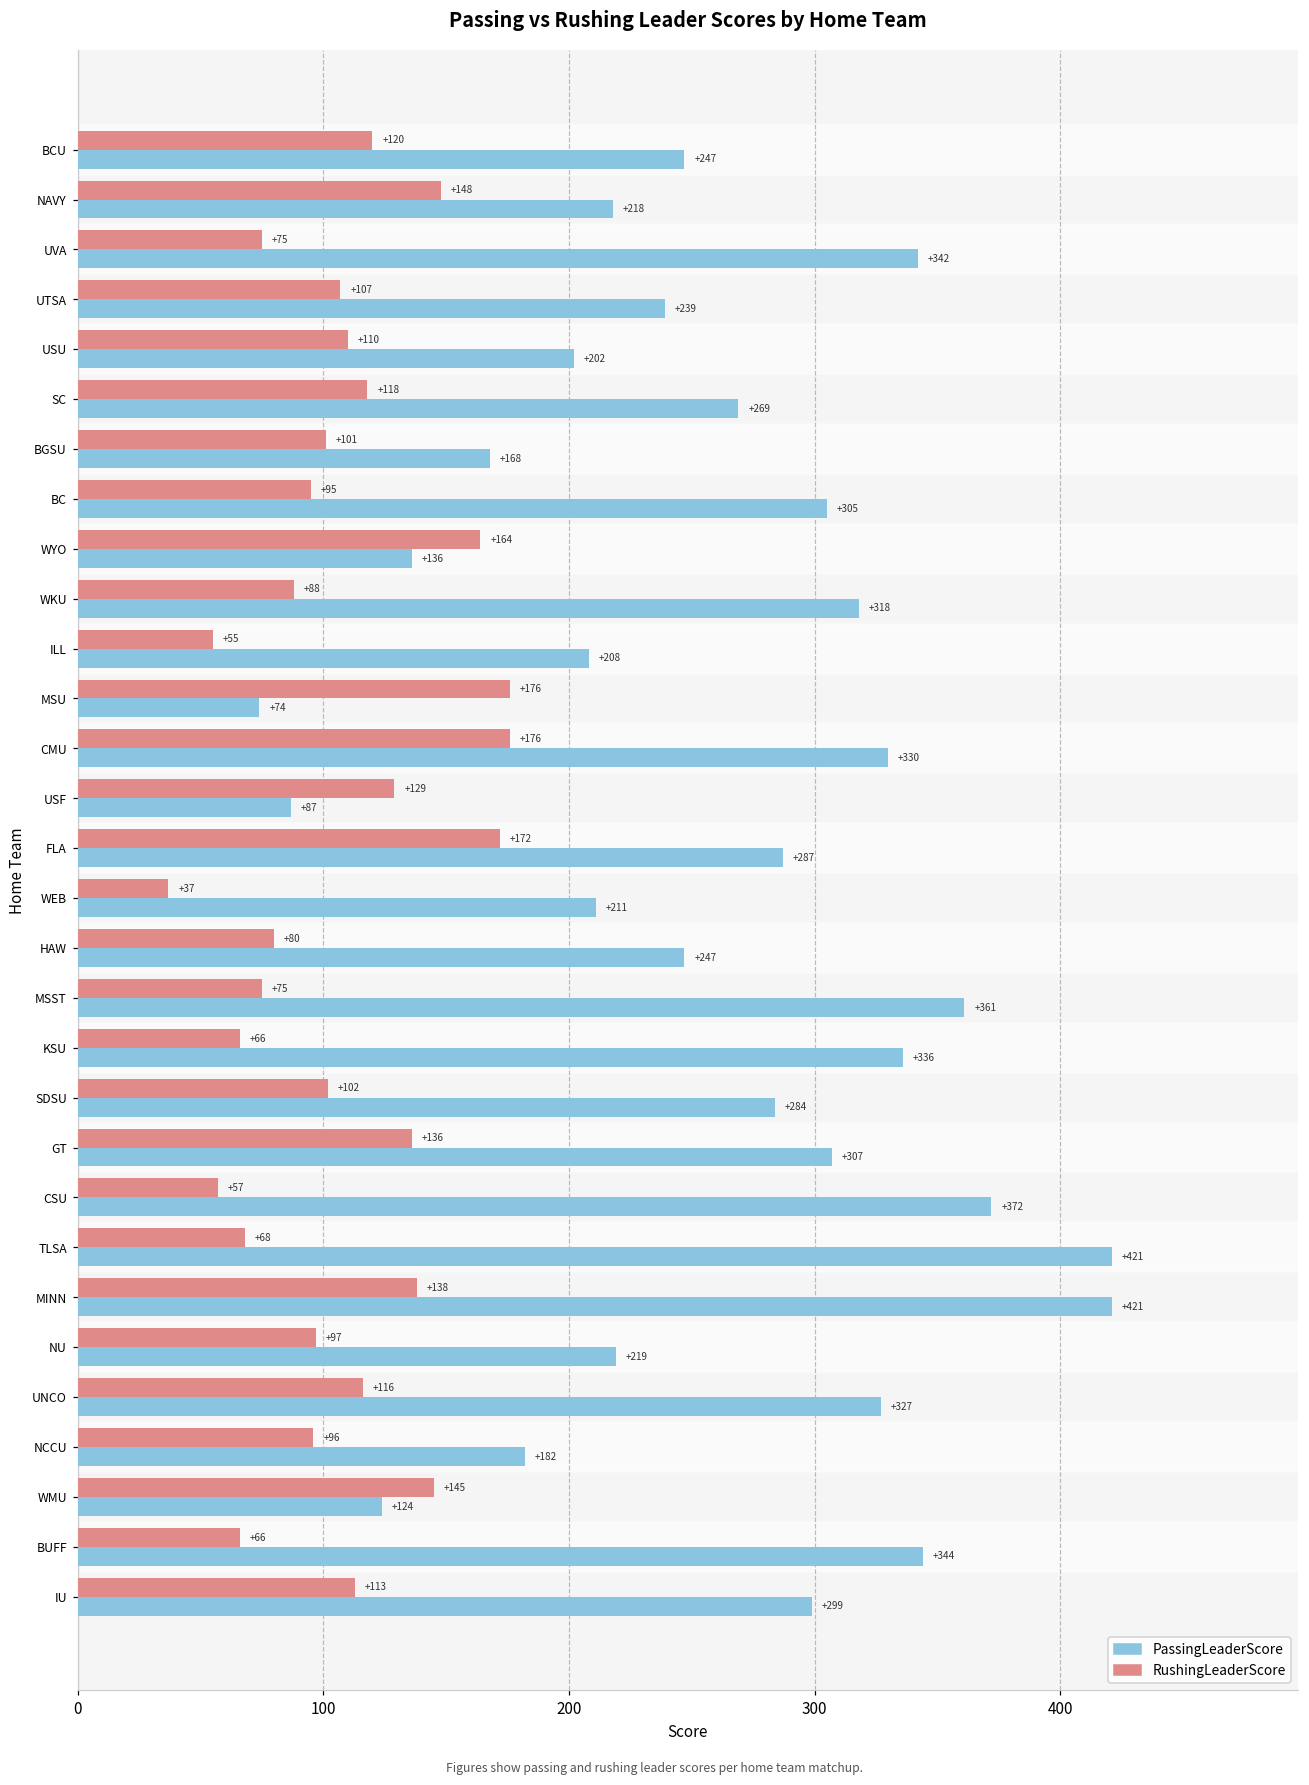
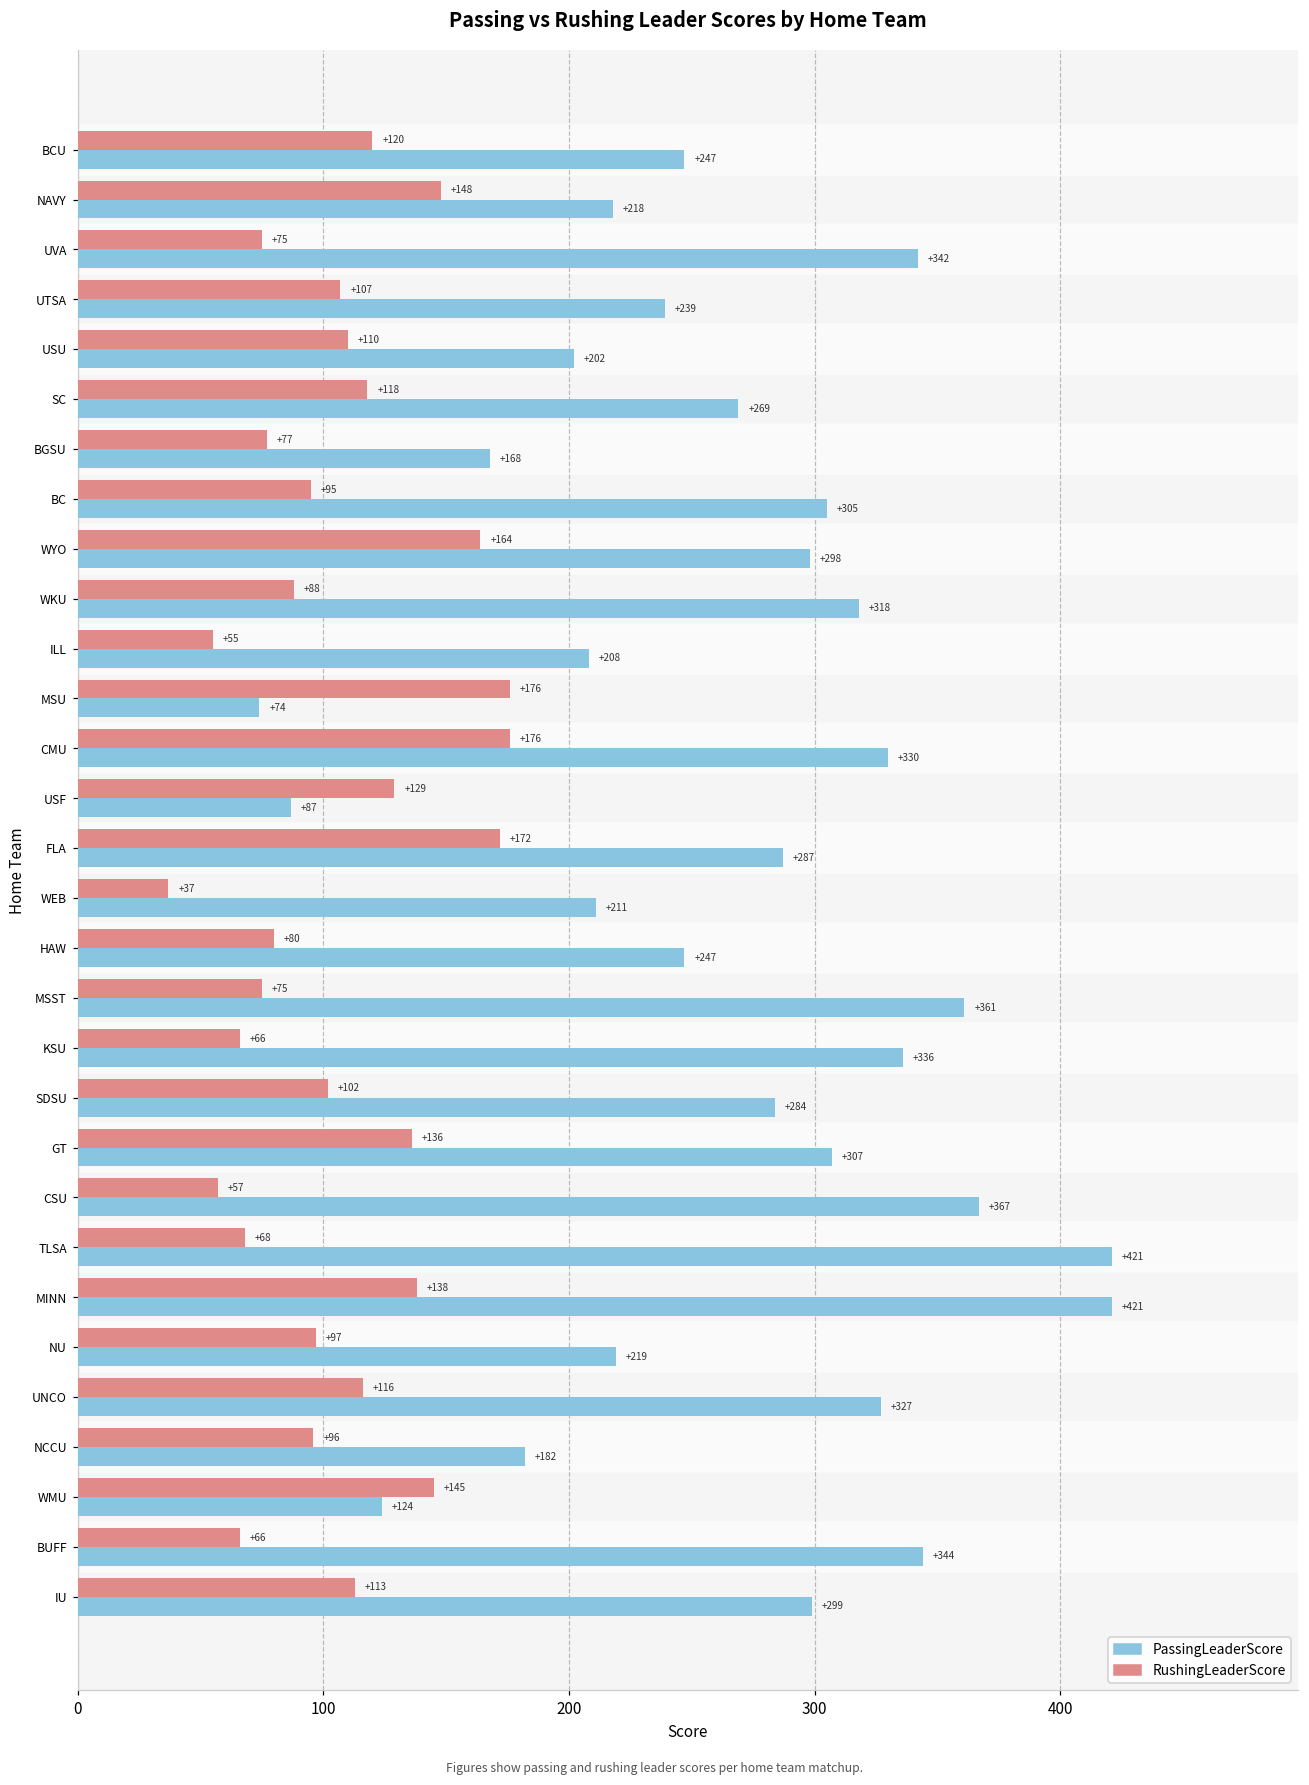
  {
    "PassingLeaderScore": {
      "BCU": "+247",
      "NAVY": "+218",
      "UVA": "+342",
      "UTSA": "+239",
      "USU": "+202",
      "SC": "+269",
      "BGSU": "+168",
      "BC": "+305",
-     "WYO": "+136",
+     "WYO": "+298",
      "WKU": "+318",
      "ILL": "+208",
      "MSU": "+74",
      "CMU": "+330",
      "USF": "+87",
      "FLA": "+287",
      "WEB": "+211",
      "HAW": "+247",
      "MSST": "+361",
      "KSU": "+336",
      "SDSU": "+284",
      "GT": "+307",
-     "CSU": "+372",
+     "CSU": "+367",
      "TLSA": "+421",
      "MINN": "+421",
      "NU": "+219",
      "UNCO": "+327",
      "NCCU": "+182",
      "WMU": "+124",
      "BUFF": "+344",
      "IU": "+299"
    },
    "RushingLeaderScore": {
      "BCU": "+120",
      "NAVY": "+148",
      "UVA": "+75",
      "UTSA": "+107",
      "USU": "+110",
      "SC": "+118",
-     "BGSU": "+101",
+     "BGSU": "+77",
      "BC": "+95",
      "WYO": "+164",
      "WKU": "+88",
      "ILL": "+55",
      "MSU": "+176",
      "CMU": "+176",
      "USF": "+129",
      "FLA": "+172",
      "WEB": "+37",
      "HAW": "+80",
      "MSST": "+75",
      "KSU": "+66",
      "SDSU": "+102",
      "GT": "+136",
      "CSU": "+57",
      "TLSA": "+68",
      "MINN": "+138",
      "NU": "+97",
      "UNCO": "+116",
      "NCCU": "+96",
      "WMU": "+145",
      "BUFF": "+66",
      "IU": "+113"
    }
  }
